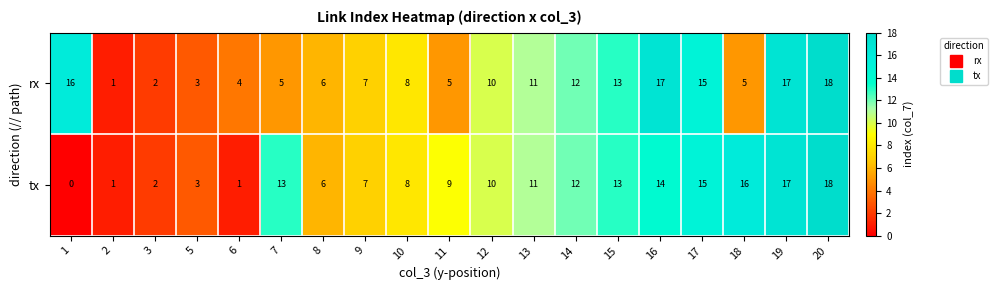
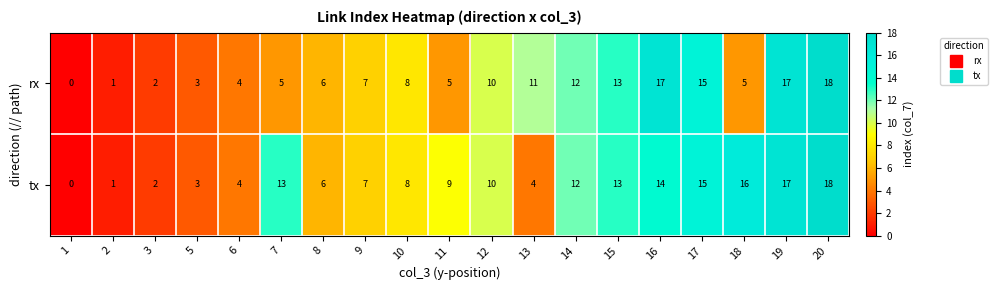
  {
    "rx": {
-     "1": 16,
+     "1": 0,
      "2": 1,
      "3": 2,
      "5": 3,
      "6": 4,
      "7": 5,
      "8": 6,
      "9": 7,
      "10": 8,
      "11": 5,
      "12": 10,
      "13": 11,
      "14": 12,
      "15": 13,
      "16": 17,
      "17": 15,
      "18": 5,
      "19": 17,
      "20": 18
    },
    "tx": {
      "1": 0,
      "2": 1,
      "3": 2,
      "5": 3,
-     "6": 1,
+     "6": 4,
      "7": 13,
      "8": 6,
      "9": 7,
      "10": 8,
      "11": 9,
      "12": 10,
-     "13": 11,
+     "13": 4,
      "14": 12,
      "15": 13,
      "16": 14,
      "17": 15,
      "18": 16,
      "19": 17,
      "20": 18
    }
  }
